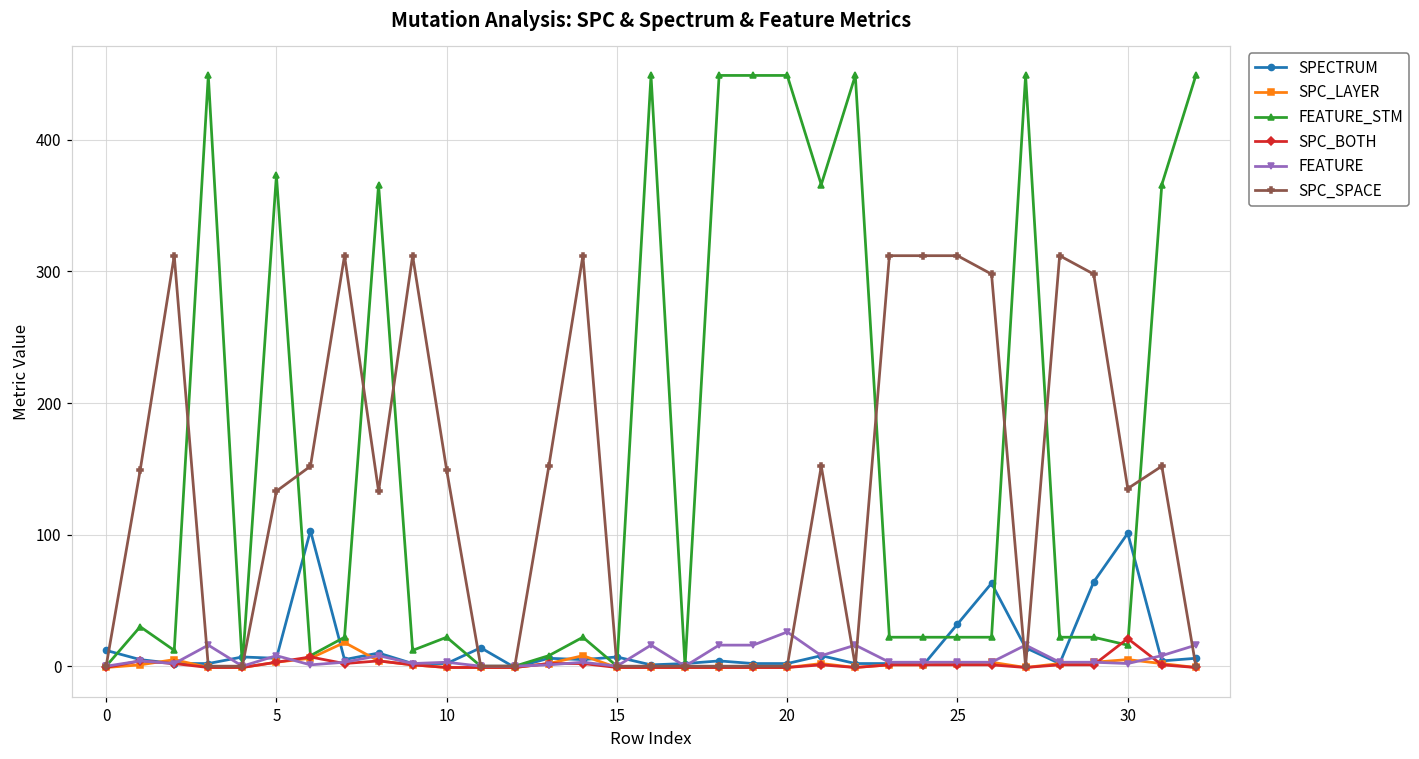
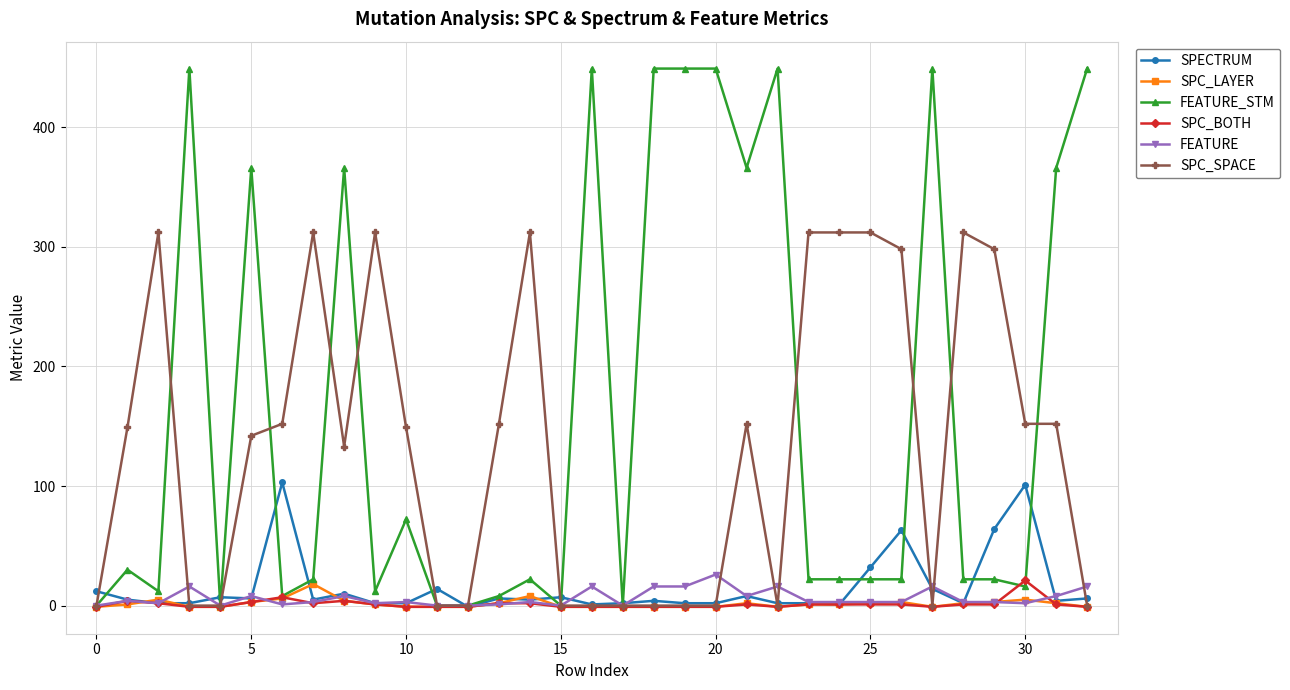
  {
    "SPECTRUM": {
      "0": 12,
      "15": 7,
      "25": 32,
      "30": 101
    },
    "SPC_LAYER": {
      "30": 5
    },
    "FEATURE_STM": {
-     "5": 373,
-     "10": 22,
+     "5": 366,
+     "10": 72,
      "20": 449,
      "25": 22,
      "30": 16
    },
    "SPC_BOTH": {
      "30": 21
    },
    "FEATURE": {
      "20": 26,
      "30": 2
    },
    "SPC_SPACE": {
-     "5": 133,
+     "5": 142,
      "10": 149,
      "25": 312,
-     "30": 135
+     "30": 152
    }
  }
